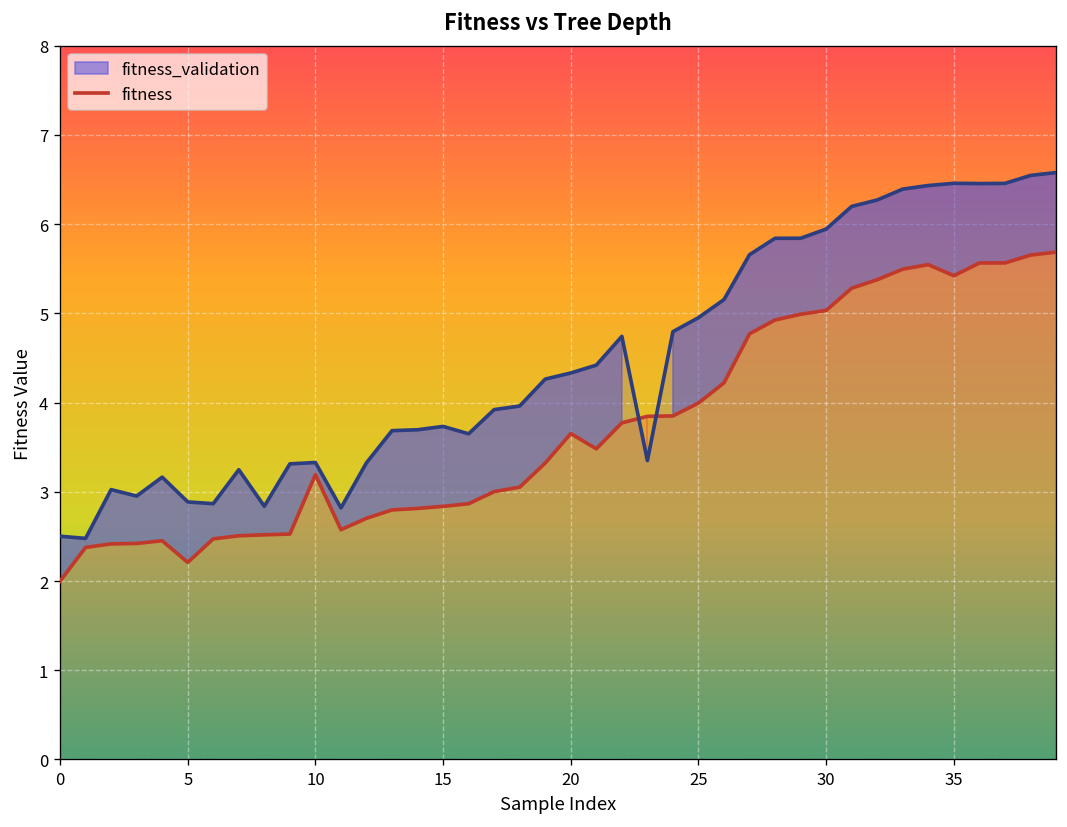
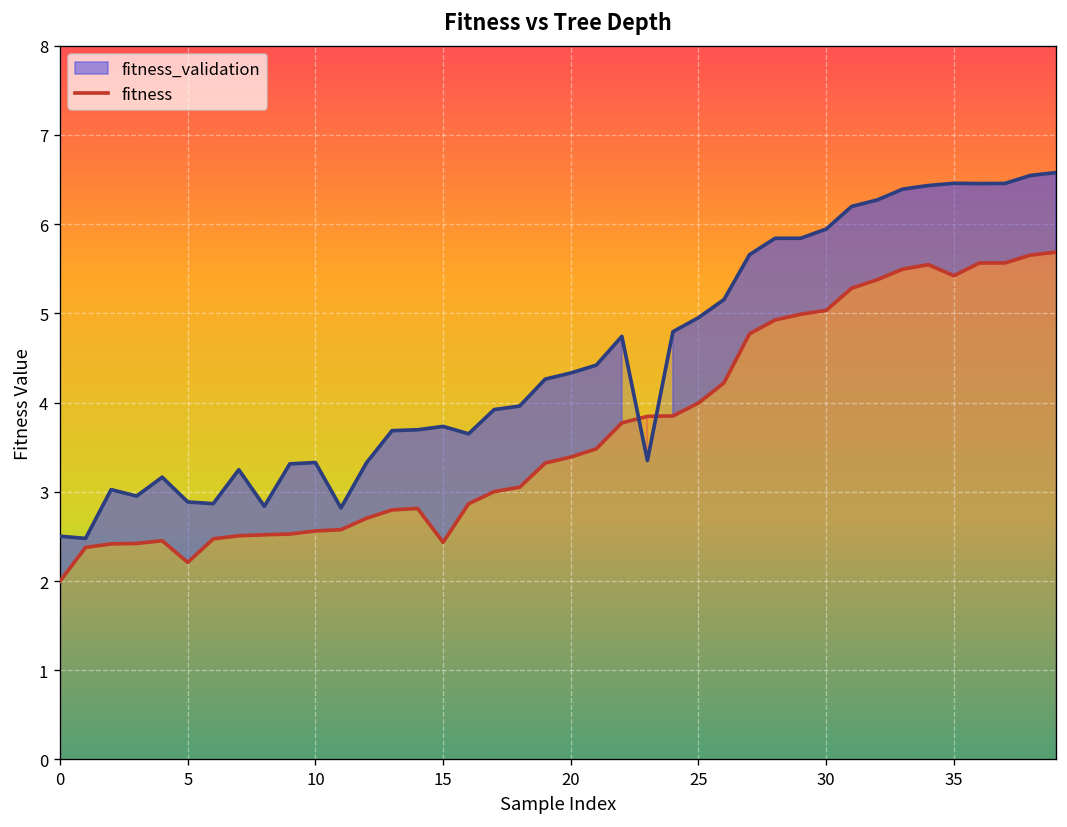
  {
    "fitness": {
      "0": 2.0,
      "5": 2.2,
-     "10": 3.2,
-     "15": 2.8,
-     "20": 3.7,
+     "10": 2.6,
+     "15": 2.4,
+     "20": 3.4,
      "25": 4.0,
      "30": 5.0,
      "35": 5.4
    }
  }
